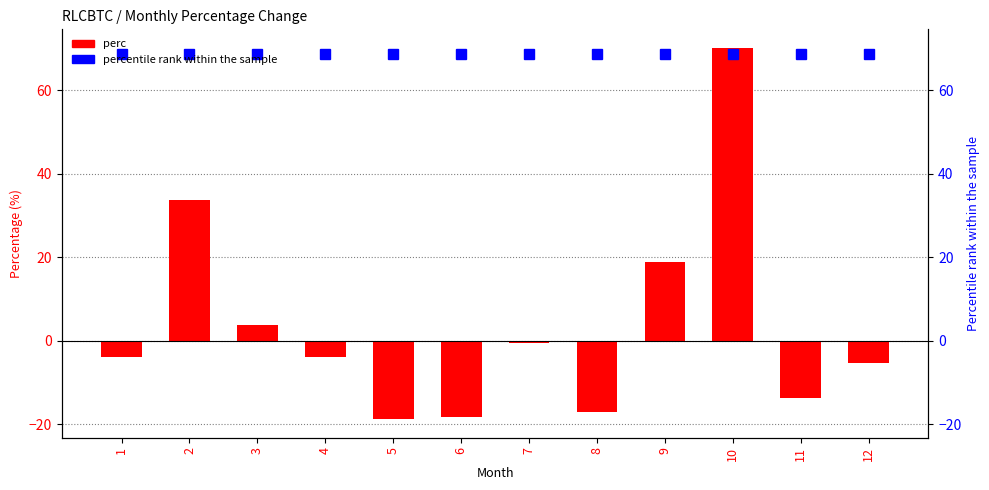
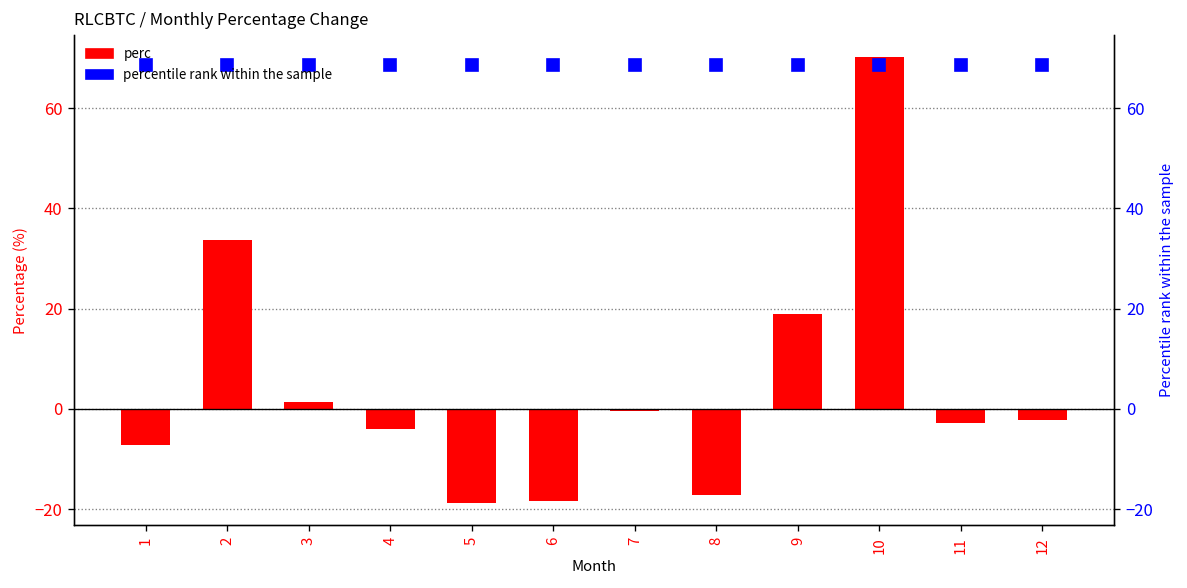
  {
    "perc": {
-     "1": -4,
+     "1": -7,
      "2": 34,
-     "3": 4,
+     "3": 1,
      "4": -4,
      "5": -19,
      "6": -18,
      "8": -17,
      "9": 19,
      "10": 70,
-     "11": -14,
-     "12": -5
+     "11": -3,
+     "12": -2
    },
    "percentile rank within the sample": {
      "1": 69,
      "2": 69,
      "3": 69,
      "4": 69,
      "5": 69,
      "6": 69,
      "7": 69,
      "8": 69,
      "9": 69,
      "10": 69,
      "11": 69,
      "12": 69
    }
  }
